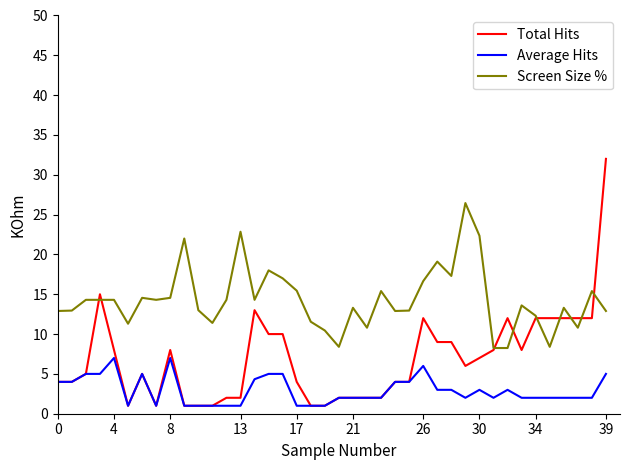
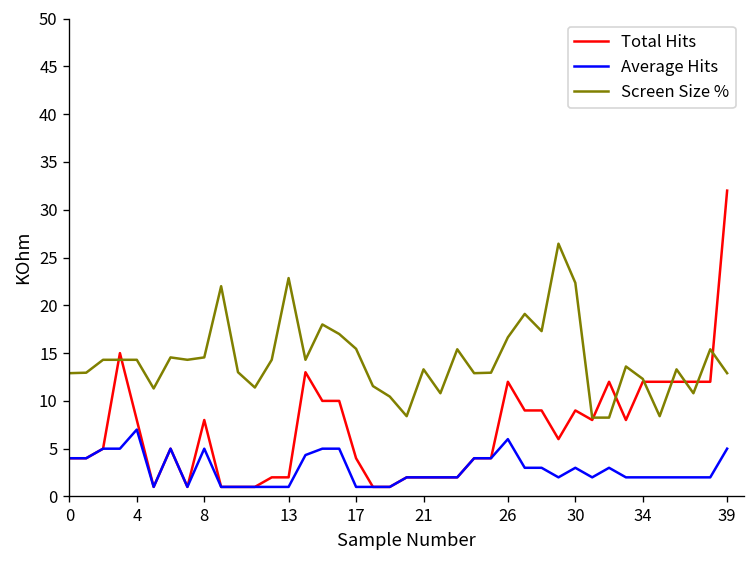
  {
    "Total Hits": {
      "4": 8,
      "8": 8,
      "13": 2,
      "17": 4,
      "26": 12,
-     "30": 7,
+     "30": 9,
      "39": 32
    },
    "Average Hits": {
      "4": 7,
-     "8": 7,
+     "8": 5,
      "13": 1,
      "17": 1,
      "26": 6,
      "30": 3,
      "34": 2,
      "39": 5
    },
    "Screen Size %": {
      "0": 13,
      "4": 14,
      "8": 15,
      "13": 23,
      "17": 15,
      "21": 13,
      "26": 17,
      "30": 22,
      "39": 13
    }
  }
